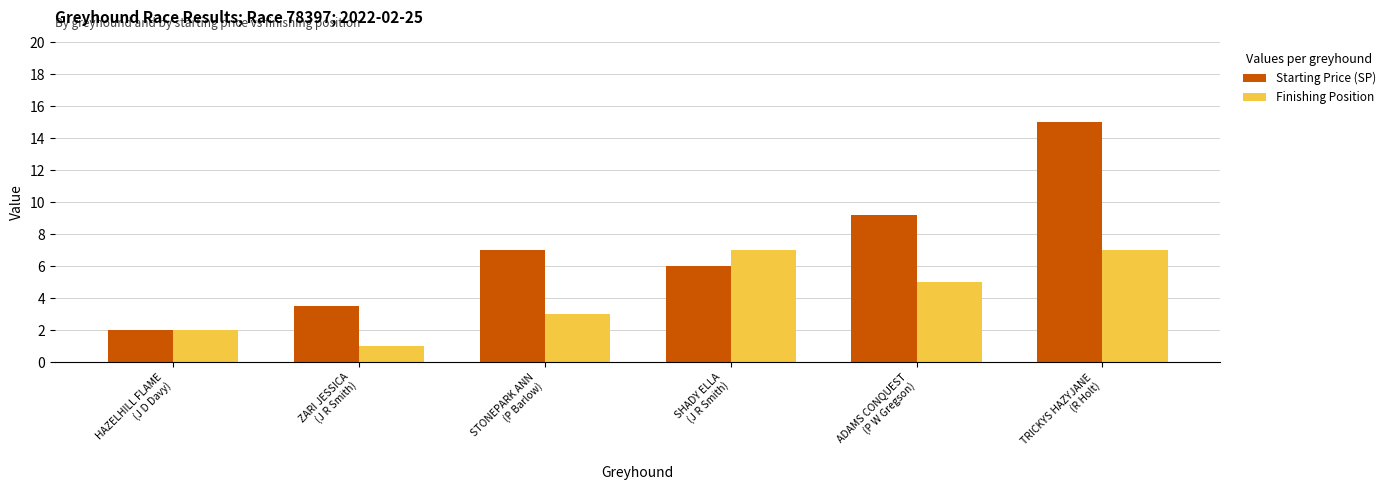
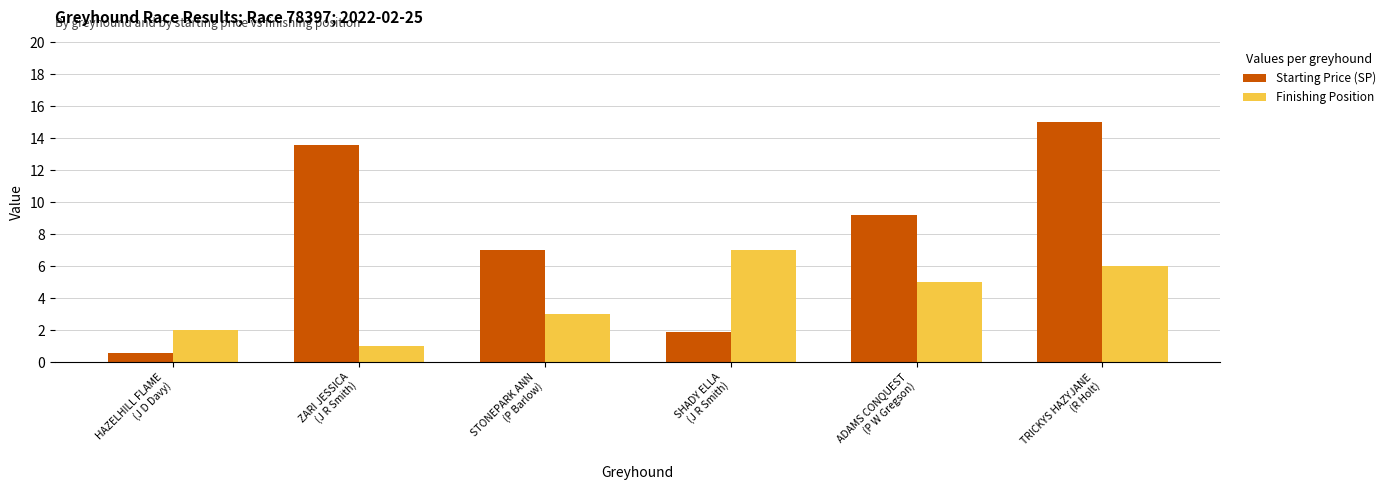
  {
    "Starting Price (SP)": {
-     "HAZELHILL FLAME (J D Davy)": 2.0,
-     "ZARI JESSICA (J R Smith)": 3.5,
+     "HAZELHILL FLAME (J D Davy)": 0.6,
+     "ZARI JESSICA (J R Smith)": 13.6,
      "STONEPARK ANN (P Barlow)": 7.0,
-     "SHADY ELLA (J R Smith)": 6.0,
+     "SHADY ELLA (J R Smith)": 1.9,
      "ADAMS CONQUEST (P W Gregson)": 9.2,
      "TRICKYS HAZYJANE (R Holt)": 15.0
    },
    "Finishing Position": {
      "HAZELHILL FLAME (J D Davy)": 2,
      "ZARI JESSICA (J R Smith)": 1,
      "STONEPARK ANN (P Barlow)": 3,
      "SHADY ELLA (J R Smith)": 7,
      "ADAMS CONQUEST (P W Gregson)": 5,
-     "TRICKYS HAZYJANE (R Holt)": 7
+     "TRICKYS HAZYJANE (R Holt)": 6
    }
  }
